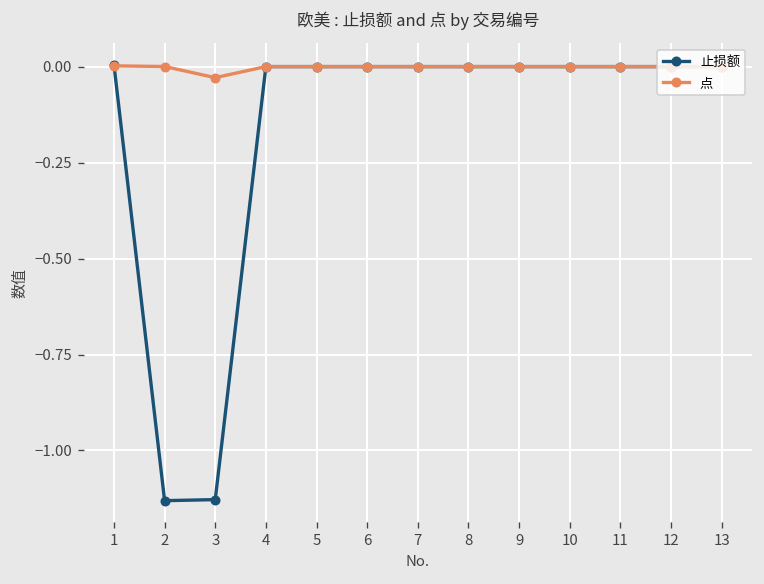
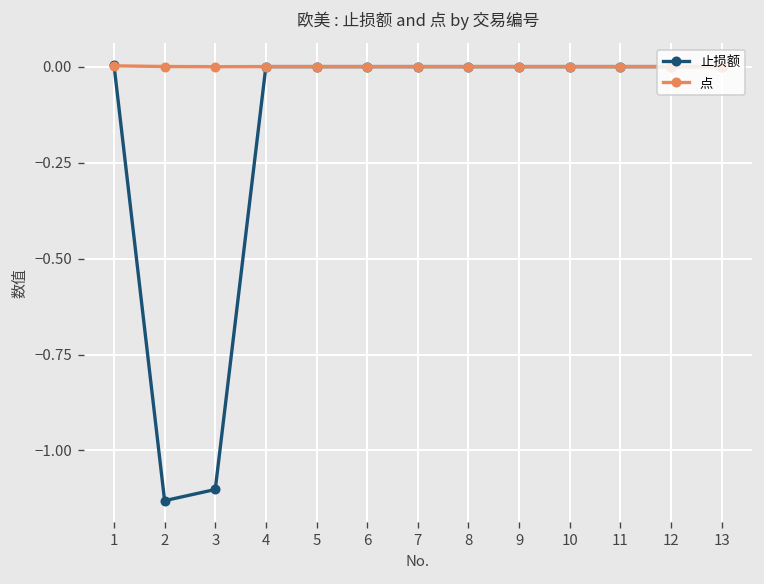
  {
    "止损额": {
      "2": -1.13,
-     "3": -1.13
+     "3": -1.10
    },
    "点": {
      "2": 0.00,
-     "3": -0.03
+     "3": 0.00
    }
  }
